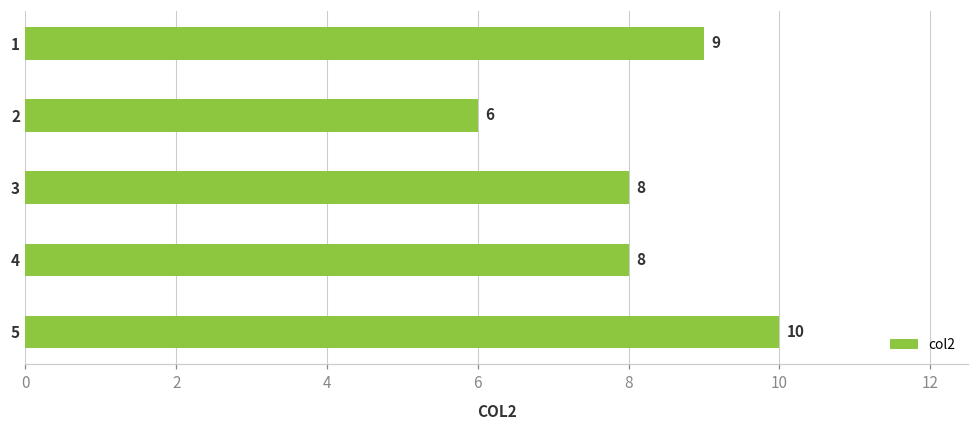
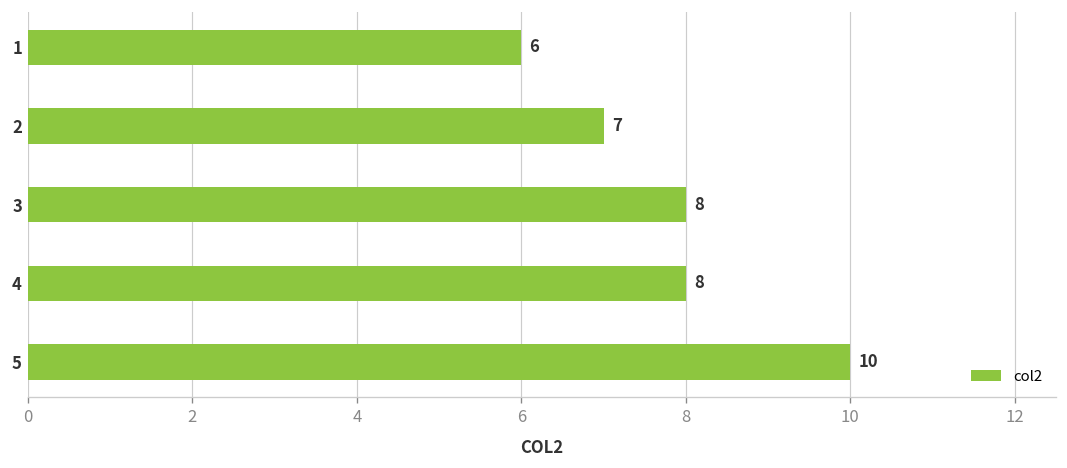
  {
-   "1": 9,
-   "2": 6,
+   "1": 6,
+   "2": 7,
    "3": 8,
    "4": 8,
    "5": 10
  }
